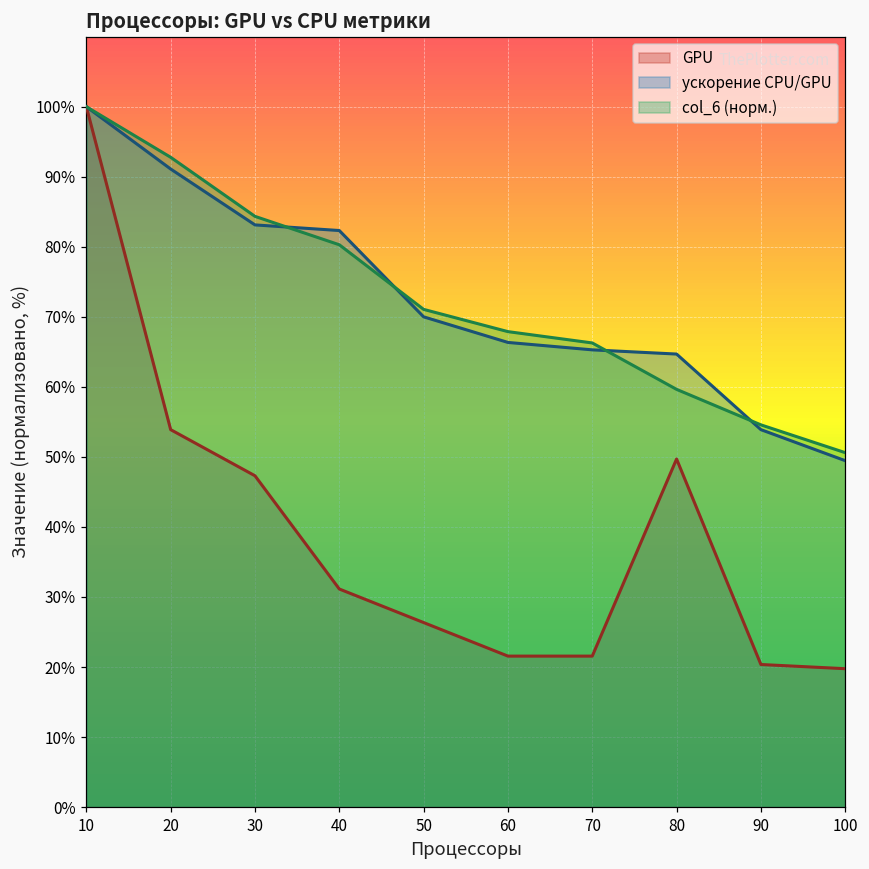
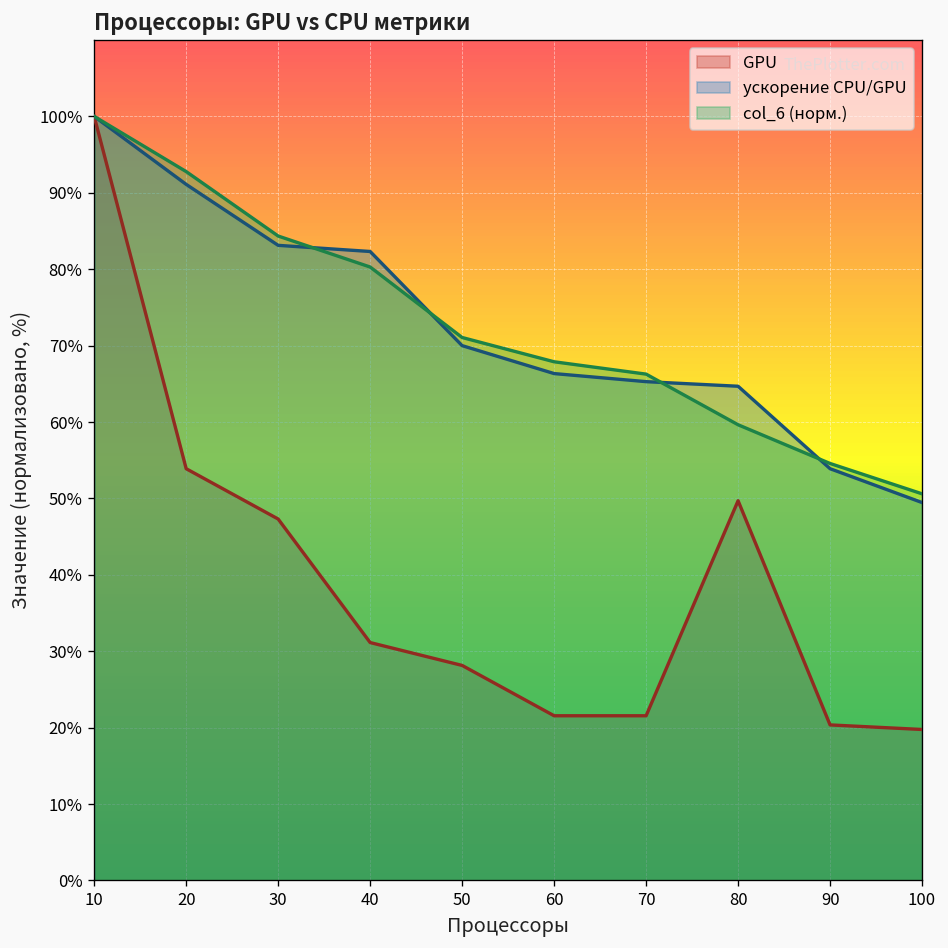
  {
    "GPU": {
      "20": "54%",
      "30": "47%",
      "40": "31%",
-     "50": "26%",
+     "50": "28%",
      "60": "22%",
      "70": "22%",
      "80": "50%",
      "90": "20%",
      "100": "20%"
    }
  }
